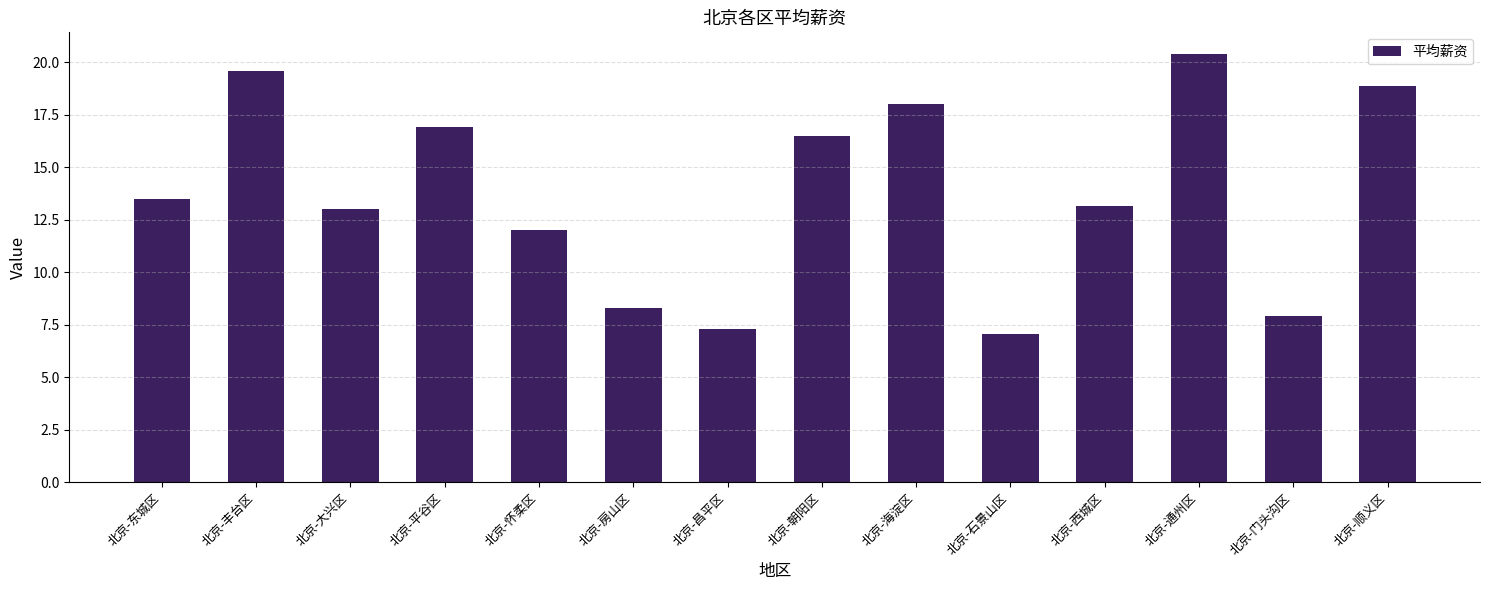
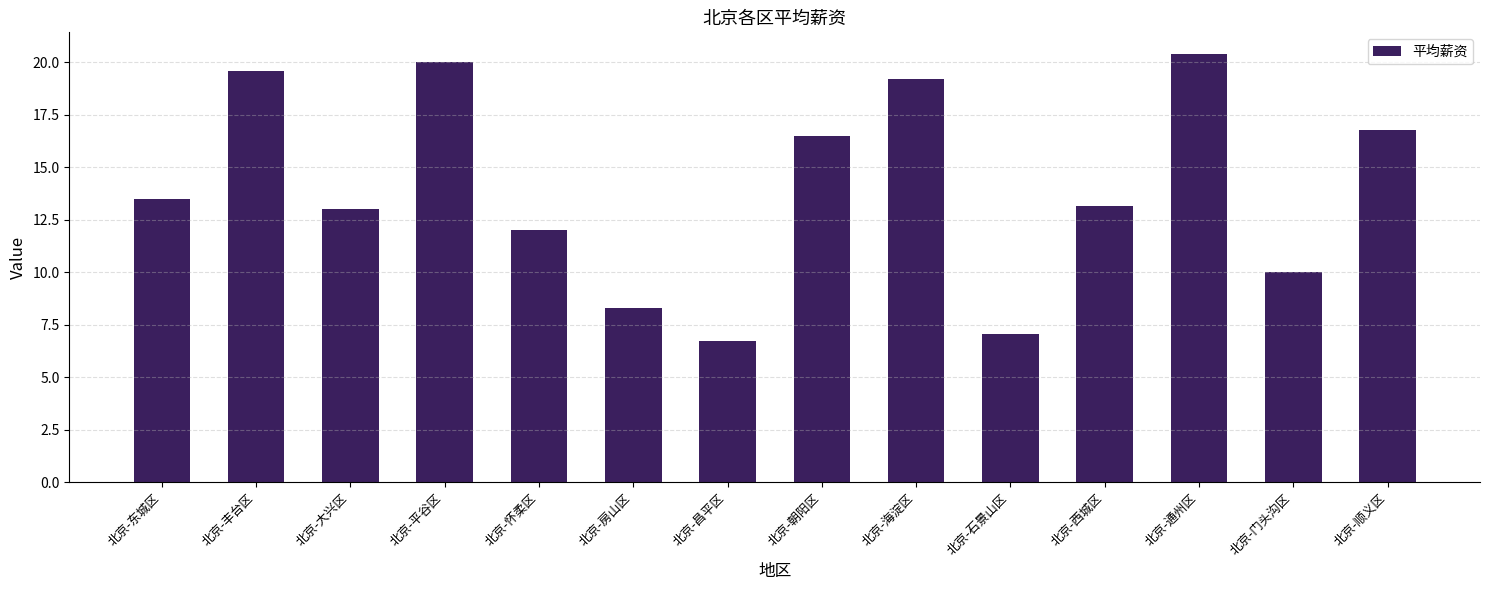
  {
    "北京-东城区": 13.5,
    "北京-丰台区": 19.6,
    "北京-大兴区": 13.0,
-   "北京-平谷区": 16.9,
+   "北京-平谷区": 20.0,
    "北京-怀柔区": 12.0,
    "北京-房山区": 8.3,
-   "北京-昌平区": 7.3,
+   "北京-昌平区": 6.8,
    "北京-朝阳区": 16.5,
-   "北京-海淀区": 18.0,
+   "北京-海淀区": 19.2,
    "北京-石景山区": 7.1,
    "北京-西城区": 13.2,
    "北京-通州区": 20.4,
-   "北京-门头沟区": 7.9,
-   "北京-顺义区": 18.9
+   "北京-门头沟区": 10.0,
+   "北京-顺义区": 16.8
  }
